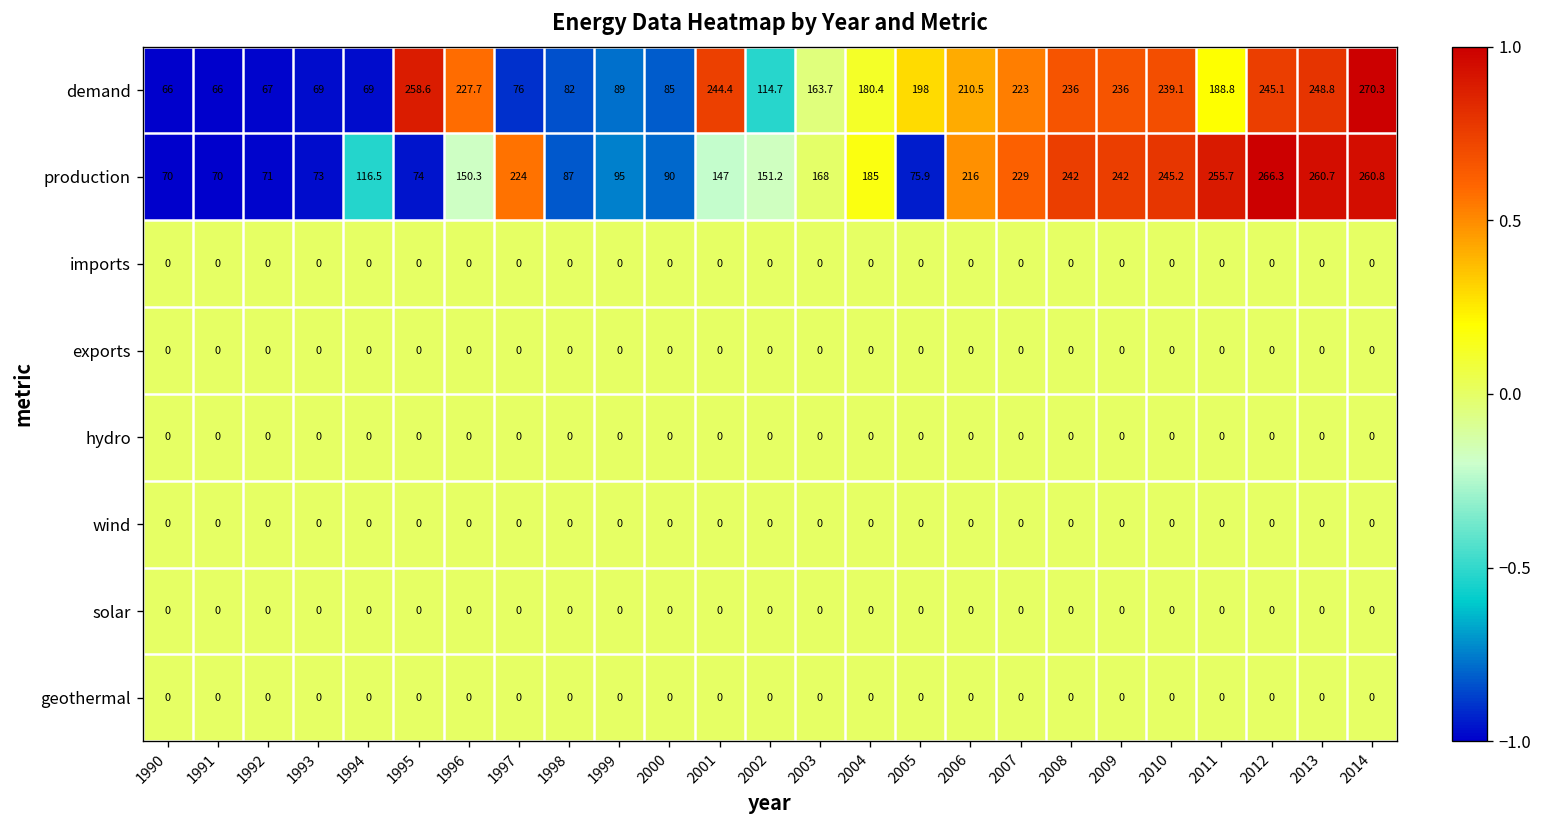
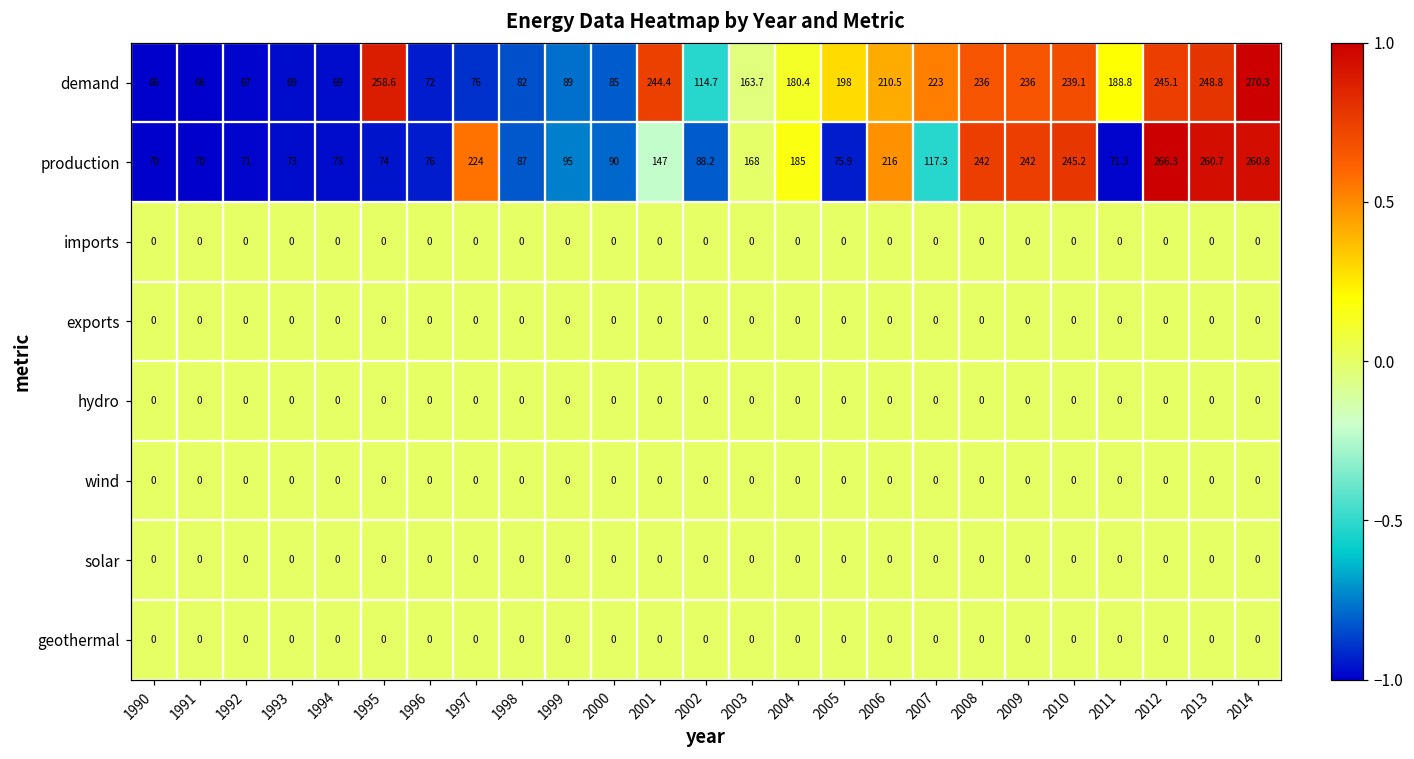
  {
    "demand": {
      "1990": 66,
      "1991": 66,
      "1992": 67,
      "1993": 69,
      "1994": 69,
      "1995": 258.6,
-     "1996": 227.7,
+     "1996": 72,
      "1997": 76,
      "1998": 82,
      "1999": 89,
      "2000": 85,
      "2001": 244.4,
      "2002": 114.7,
      "2003": 163.7,
      "2004": 180.4,
      "2005": 198,
      "2006": 210.5,
      "2007": 223,
      "2008": 236,
      "2009": 236,
      "2010": 239.1,
      "2011": 188.8,
      "2012": 245.1,
      "2013": 248.8,
      "2014": 270.3
    },
    "production": {
      "1990": 70,
      "1991": 70,
      "1992": 71,
      "1993": 73,
-     "1994": 116.5,
+     "1994": 73,
      "1995": 74,
-     "1996": 150.3,
+     "1996": 76,
      "1997": 224,
      "1998": 87,
      "1999": 95,
      "2000": 90,
      "2001": 147,
-     "2002": 151.2,
+     "2002": 88.2,
      "2003": 168,
      "2004": 185,
      "2005": 75.9,
      "2006": 216,
-     "2007": 229,
+     "2007": 117.3,
      "2008": 242,
      "2009": 242,
      "2010": 245.2,
-     "2011": 255.7,
+     "2011": 71.3,
      "2012": 266.3,
      "2013": 260.7,
      "2014": 260.8
    },
    "imports": {
      "1990": 0,
      "1991": 0,
      "1992": 0,
      "1993": 0,
      "1994": 0,
      "1995": 0,
      "1996": 0,
      "1997": 0,
      "1998": 0,
      "1999": 0,
      "2000": 0,
      "2001": 0,
      "2002": 0,
      "2003": 0,
      "2004": 0,
      "2005": 0,
      "2006": 0,
      "2007": 0,
      "2008": 0,
      "2009": 0,
      "2010": 0,
      "2011": 0,
      "2012": 0,
      "2013": 0,
      "2014": 0
    },
    "exports": {
      "1990": 0,
      "1991": 0,
      "1992": 0,
      "1993": 0,
      "1994": 0,
      "1995": 0,
      "1996": 0,
      "1997": 0,
      "1998": 0,
      "1999": 0,
      "2000": 0,
      "2001": 0,
      "2002": 0,
      "2003": 0,
      "2004": 0,
      "2005": 0,
      "2006": 0,
      "2007": 0,
      "2008": 0,
      "2009": 0,
      "2010": 0,
      "2011": 0,
      "2012": 0,
      "2013": 0,
      "2014": 0
    },
    "hydro": {
      "1990": 0,
      "1991": 0,
      "1992": 0,
      "1993": 0,
      "1994": 0,
      "1995": 0,
      "1996": 0,
      "1997": 0,
      "1998": 0,
      "1999": 0,
      "2000": 0,
      "2001": 0,
      "2002": 0,
      "2003": 0,
      "2004": 0,
      "2005": 0,
      "2006": 0,
      "2007": 0,
      "2008": 0,
      "2009": 0,
      "2010": 0,
      "2011": 0,
      "2012": 0,
      "2013": 0,
      "2014": 0
    },
    "wind": {
      "1990": 0,
      "1991": 0,
      "1992": 0,
      "1993": 0,
      "1994": 0,
      "1995": 0,
      "1996": 0,
      "1997": 0,
      "1998": 0,
      "1999": 0,
      "2000": 0,
      "2001": 0,
      "2002": 0,
      "2003": 0,
      "2004": 0,
      "2005": 0,
      "2006": 0,
      "2007": 0,
      "2008": 0,
      "2009": 0,
      "2010": 0,
      "2011": 0,
      "2012": 0,
      "2013": 0,
      "2014": 0
    },
    "solar": {
      "1990": 0,
      "1991": 0,
      "1992": 0,
      "1993": 0,
      "1994": 0,
      "1995": 0,
      "1996": 0,
      "1997": 0,
      "1998": 0,
      "1999": 0,
      "2000": 0,
      "2001": 0,
      "2002": 0,
      "2003": 0,
      "2004": 0,
      "2005": 0,
      "2006": 0,
      "2007": 0,
      "2008": 0,
      "2009": 0,
      "2010": 0,
      "2011": 0,
      "2012": 0,
      "2013": 0,
      "2014": 0
    },
    "geothermal": {
      "1990": 0,
      "1991": 0,
      "1992": 0,
      "1993": 0,
      "1994": 0,
      "1995": 0,
      "1996": 0,
      "1997": 0,
      "1998": 0,
      "1999": 0,
      "2000": 0,
      "2001": 0,
      "2002": 0,
      "2003": 0,
      "2004": 0,
      "2005": 0,
      "2006": 0,
      "2007": 0,
      "2008": 0,
      "2009": 0,
      "2010": 0,
      "2011": 0,
      "2012": 0,
      "2013": 0,
      "2014": 0
    }
  }
